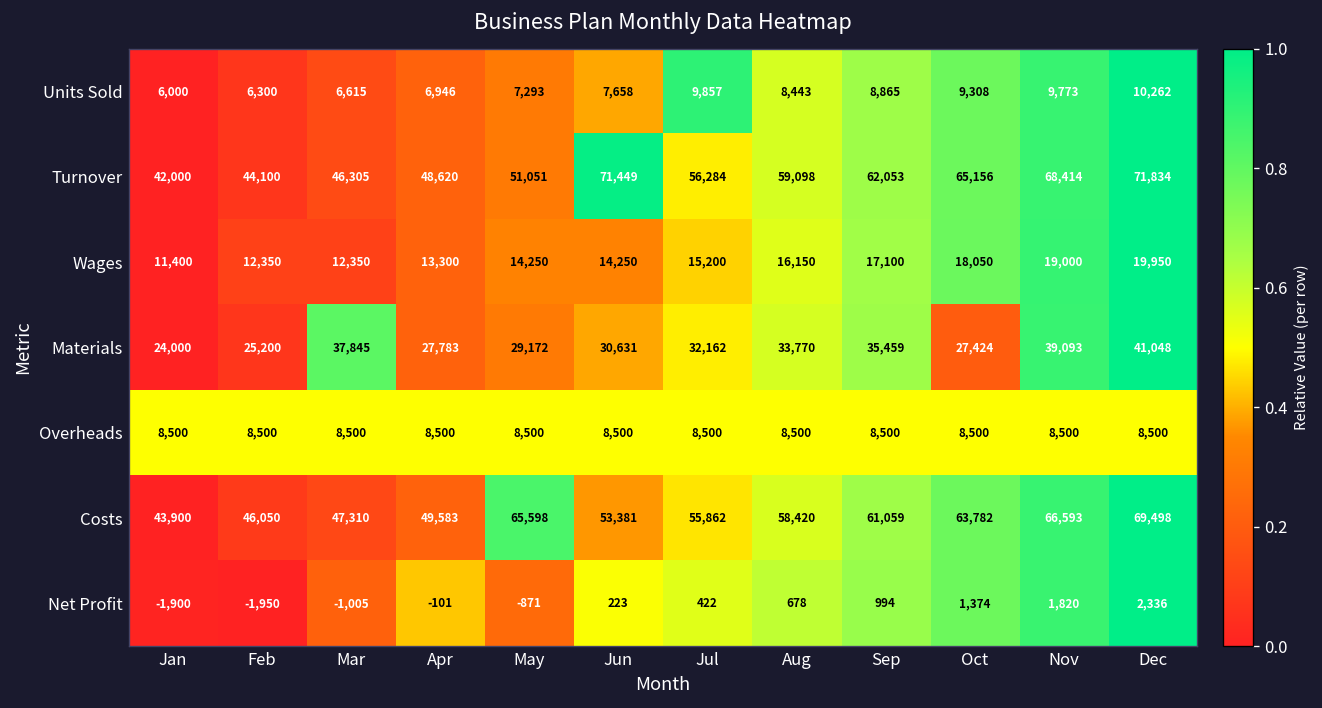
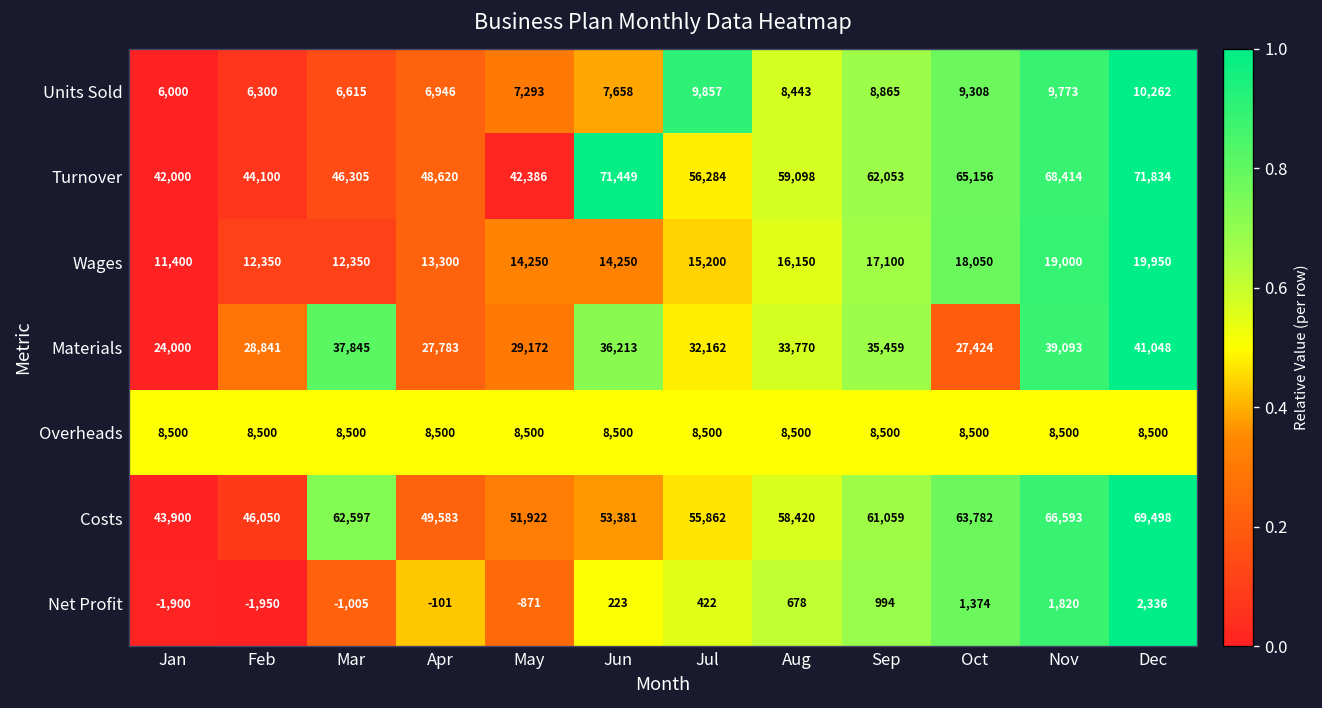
  {
    "Units Sold": {
      "Jan": "6,000",
      "Feb": "6,300",
      "Mar": "6,615",
      "Apr": "6,946",
      "May": "7,293",
      "Jun": "7,658",
      "Jul": "9,857",
      "Aug": "8,443",
      "Sep": "8,865",
      "Oct": "9,308",
      "Nov": "9,773",
      "Dec": "10,262"
    },
    "Turnover": {
      "Jan": "42,000",
      "Feb": "44,100",
      "Mar": "46,305",
      "Apr": "48,620",
-     "May": "51,051",
+     "May": "42,386",
      "Jun": "71,449",
      "Jul": "56,284",
      "Aug": "59,098",
      "Sep": "62,053",
      "Oct": "65,156",
      "Nov": "68,414",
      "Dec": "71,834"
    },
    "Wages": {
      "Jan": "11,400",
      "Feb": "12,350",
      "Mar": "12,350",
      "Apr": "13,300",
      "May": "14,250",
      "Jun": "14,250",
      "Jul": "15,200",
      "Aug": "16,150",
      "Sep": "17,100",
      "Oct": "18,050",
      "Nov": "19,000",
      "Dec": "19,950"
    },
    "Materials": {
      "Jan": "24,000",
-     "Feb": "25,200",
+     "Feb": "28,841",
      "Mar": "37,845",
      "Apr": "27,783",
      "May": "29,172",
-     "Jun": "30,631",
+     "Jun": "36,213",
      "Jul": "32,162",
      "Aug": "33,770",
      "Sep": "35,459",
      "Oct": "27,424",
      "Nov": "39,093",
      "Dec": "41,048"
    },
    "Overheads": {
      "Jan": "8,500",
      "Feb": "8,500",
      "Mar": "8,500",
      "Apr": "8,500",
      "May": "8,500",
      "Jun": "8,500",
      "Jul": "8,500",
      "Aug": "8,500",
      "Sep": "8,500",
      "Oct": "8,500",
      "Nov": "8,500",
      "Dec": "8,500"
    },
    "Costs": {
      "Jan": "43,900",
      "Feb": "46,050",
-     "Mar": "47,310",
+     "Mar": "62,597",
      "Apr": "49,583",
-     "May": "65,598",
+     "May": "51,922",
      "Jun": "53,381",
      "Jul": "55,862",
      "Aug": "58,420",
      "Sep": "61,059",
      "Oct": "63,782",
      "Nov": "66,593",
      "Dec": "69,498"
    },
    "Net Profit": {
      "Jan": "-1,900",
      "Feb": "-1,950",
      "Mar": "-1,005",
      "Apr": "-101",
      "May": "-871",
      "Jun": "223",
      "Jul": "422",
      "Aug": "678",
      "Sep": "994",
      "Oct": "1,374",
      "Nov": "1,820",
      "Dec": "2,336"
    }
  }
